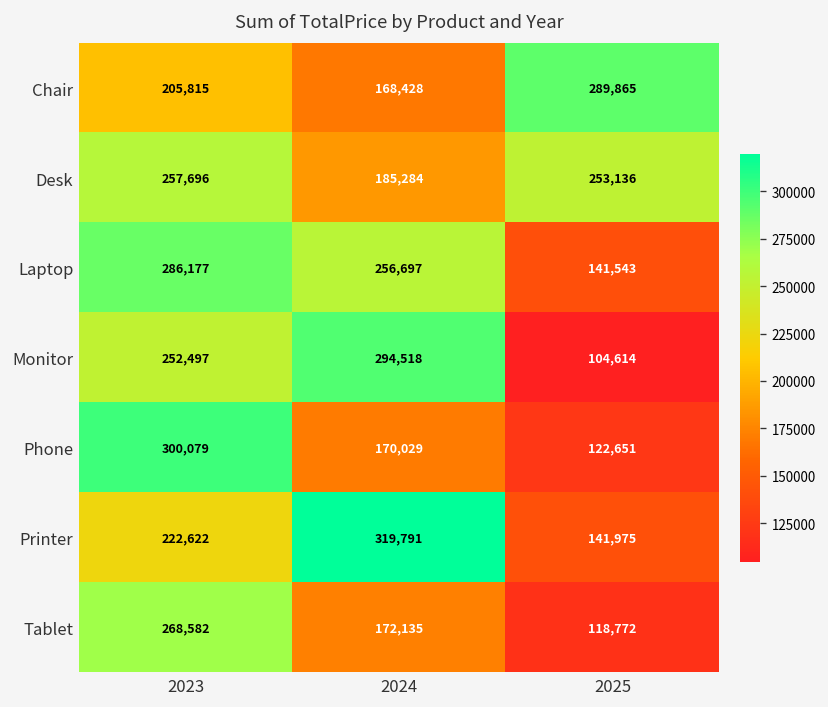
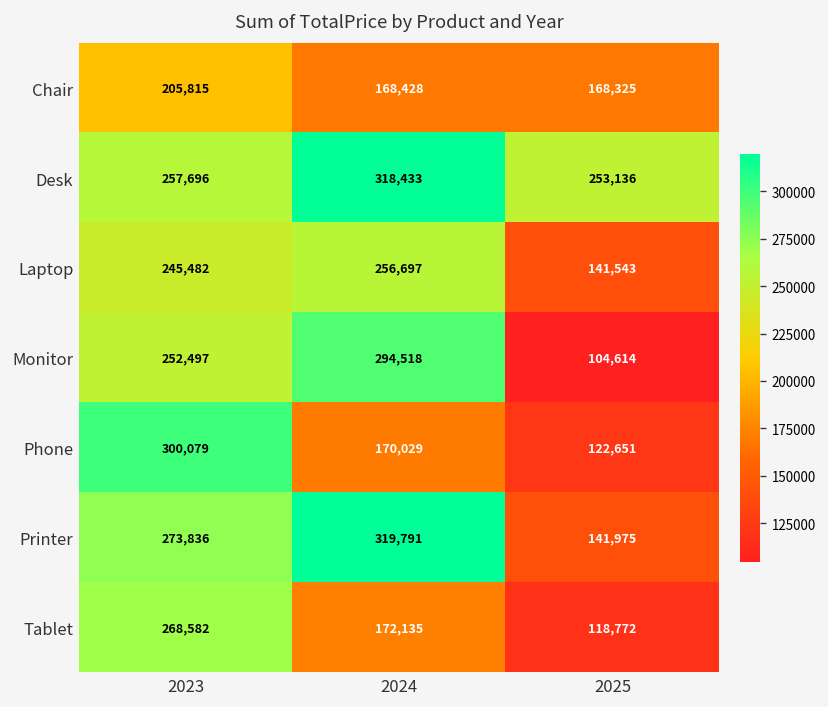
  {
    "Chair": {
      "2023": "205,815",
      "2024": "168,428",
-     "2025": "289,865"
+     "2025": "168,325"
    },
    "Desk": {
      "2023": "257,696",
-     "2024": "185,284",
+     "2024": "318,433",
      "2025": "253,136"
    },
    "Laptop": {
-     "2023": "286,177",
+     "2023": "245,482",
      "2024": "256,697",
      "2025": "141,543"
    },
    "Monitor": {
      "2023": "252,497",
      "2024": "294,518",
      "2025": "104,614"
    },
    "Phone": {
      "2023": "300,079",
      "2024": "170,029",
      "2025": "122,651"
    },
    "Printer": {
-     "2023": "222,622",
+     "2023": "273,836",
      "2024": "319,791",
      "2025": "141,975"
    },
    "Tablet": {
      "2023": "268,582",
      "2024": "172,135",
      "2025": "118,772"
    }
  }
